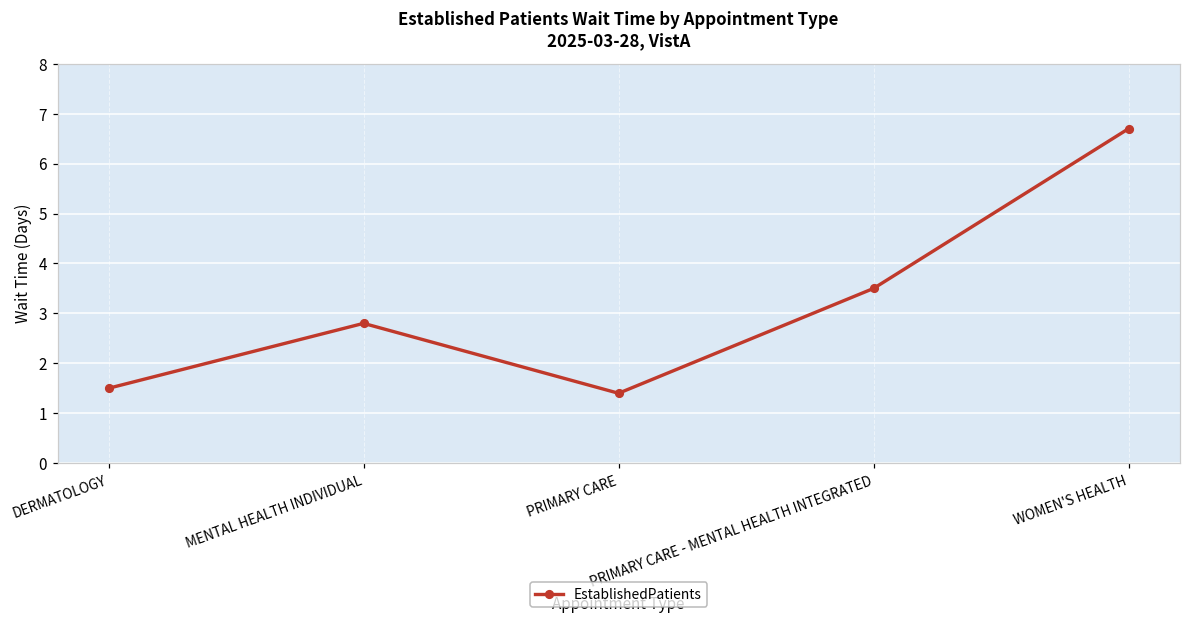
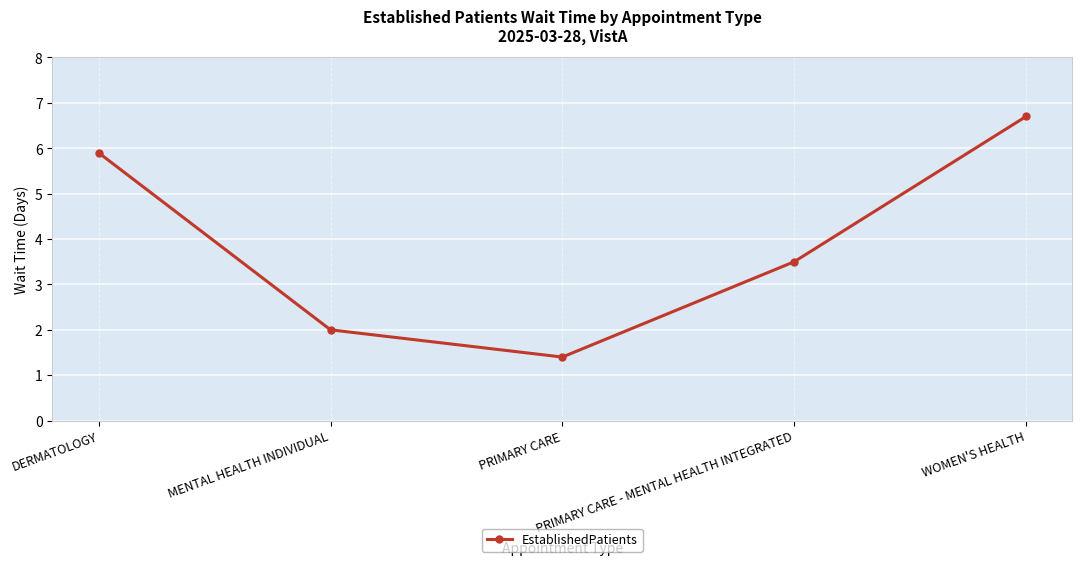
  {
-   "DERMATOLOGY": 1.5,
-   "MENTAL HEALTH INDIVIDUAL": 2.8,
+   "DERMATOLOGY": 5.9,
+   "MENTAL HEALTH INDIVIDUAL": 2.0,
    "PRIMARY CARE": 1.4,
    "PRIMARY CARE - MENTAL HEALTH INTEGRATED": 3.5,
    "WOMEN'S HEALTH": 6.7
  }
